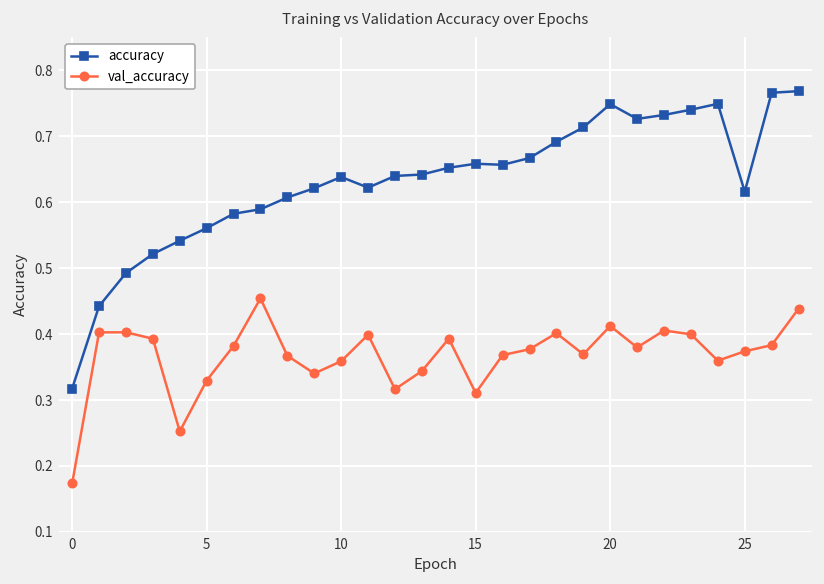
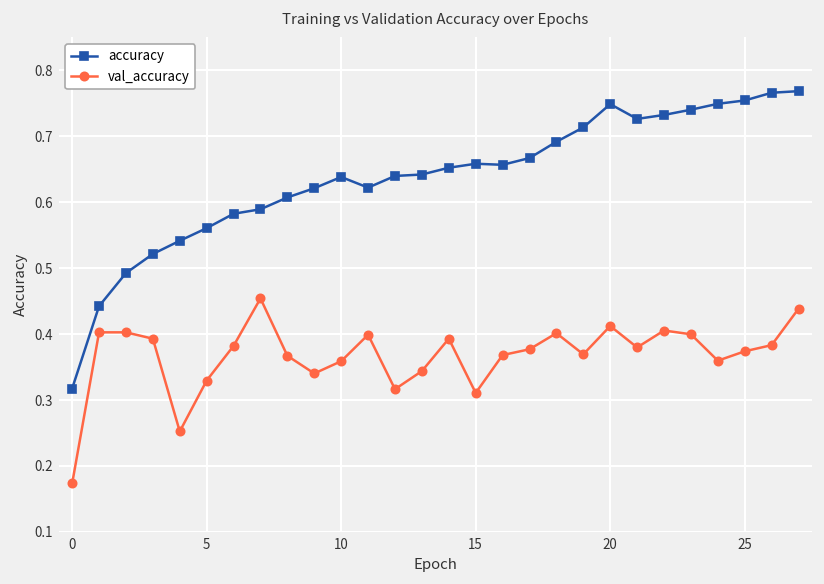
  {
    "accuracy": {
      "0": 0.32,
      "5": 0.56,
      "10": 0.64,
      "15": 0.66,
      "20": 0.75,
-     "25": 0.62
+     "25": 0.75
    },
    "val_accuracy": {
      "0": 0.17,
      "5": 0.33,
      "10": 0.36,
      "15": 0.31,
      "20": 0.41,
      "25": 0.37
    }
  }
